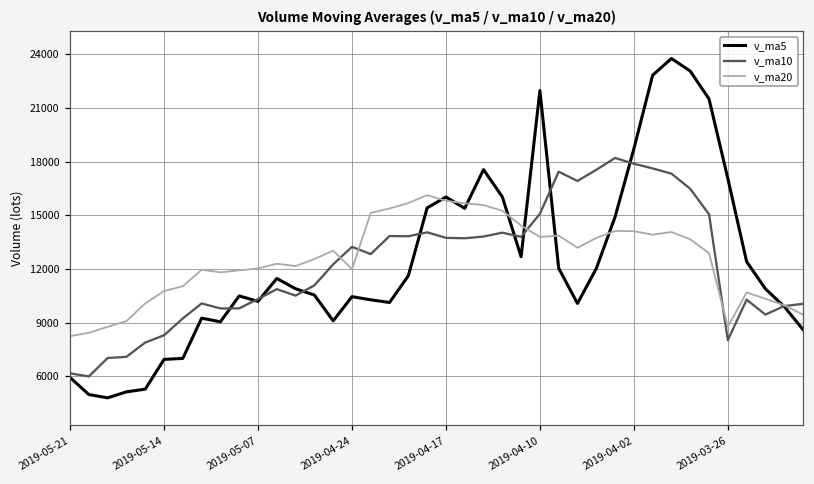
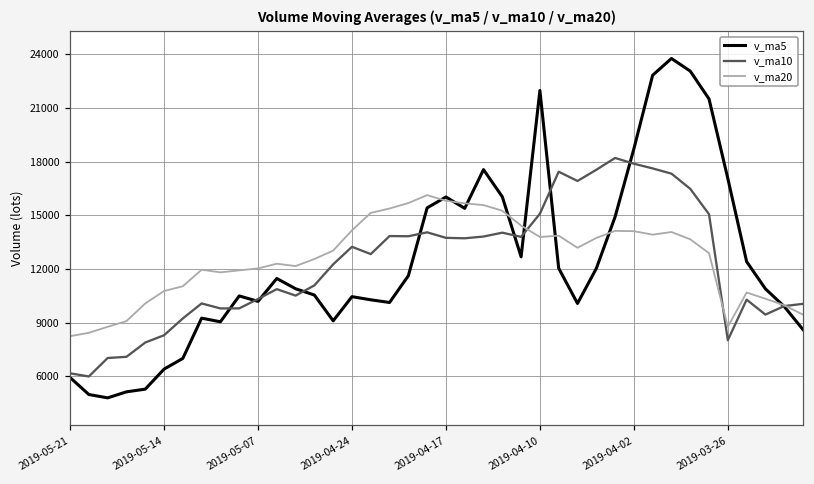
  {
    "v_ma5": {
      "2019-05-21": 5900,
-     "2019-05-14": 6900,
+     "2019-05-14": 6400,
      "2019-04-24": 10400,
      "2019-04-17": 16000,
      "2019-04-10": 22000,
      "2019-04-02": 18700,
      "2019-03-26": 17100
    },
    "v_ma10": {
      "2019-05-21": 6200,
      "2019-05-14": 8300,
      "2019-04-24": 13200,
      "2019-04-17": 13700,
      "2019-04-10": 15100,
      "2019-04-02": 17900,
      "2019-03-26": 8000
    },
    "v_ma20": {
      "2019-05-21": 8200,
      "2019-05-14": 10800,
      "2019-05-07": 12000,
-     "2019-04-24": 12000,
+     "2019-04-24": 14200,
      "2019-04-17": 15800,
      "2019-04-10": 13800,
      "2019-04-02": 14100,
      "2019-03-26": 8800
    }
  }
